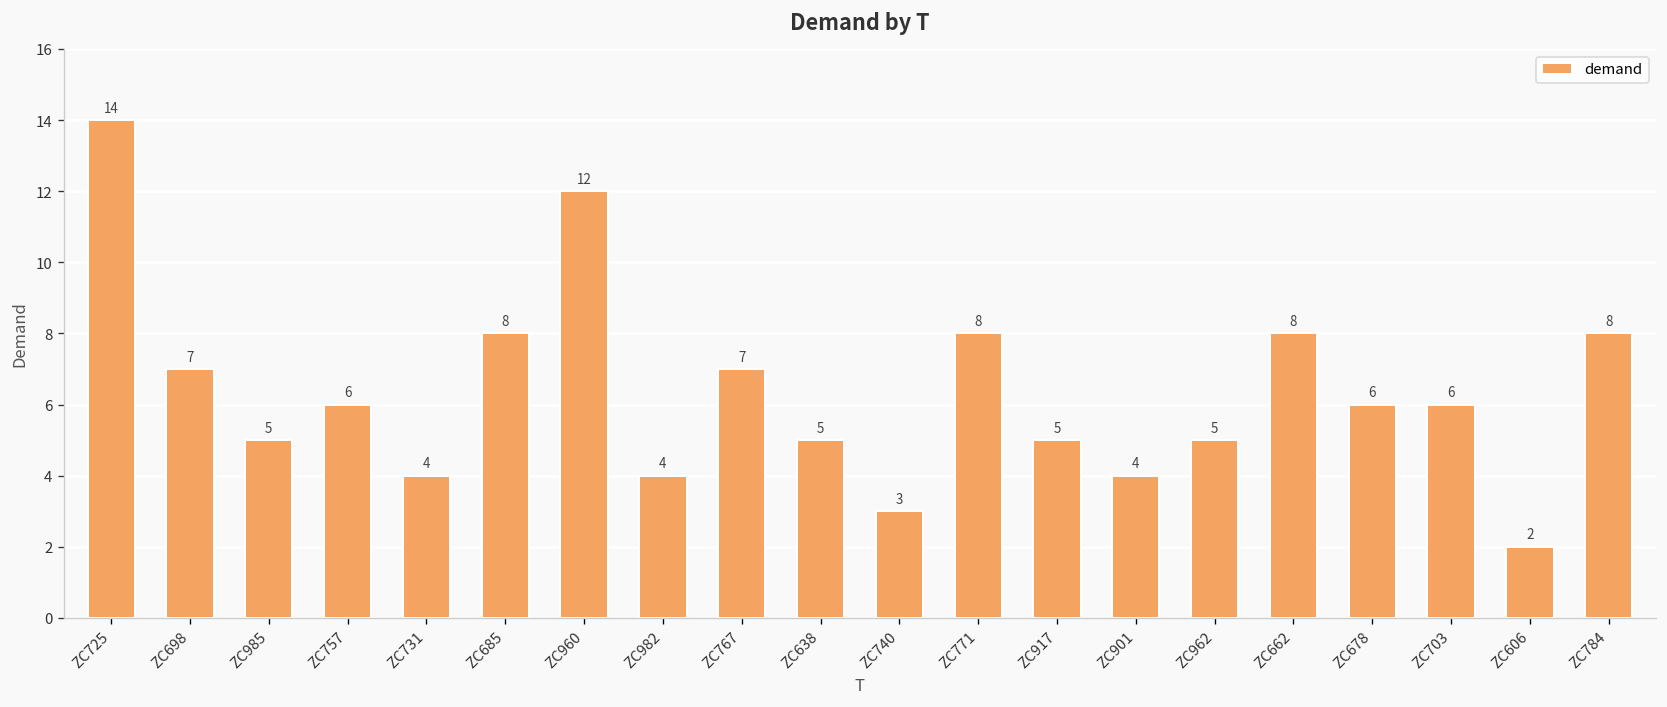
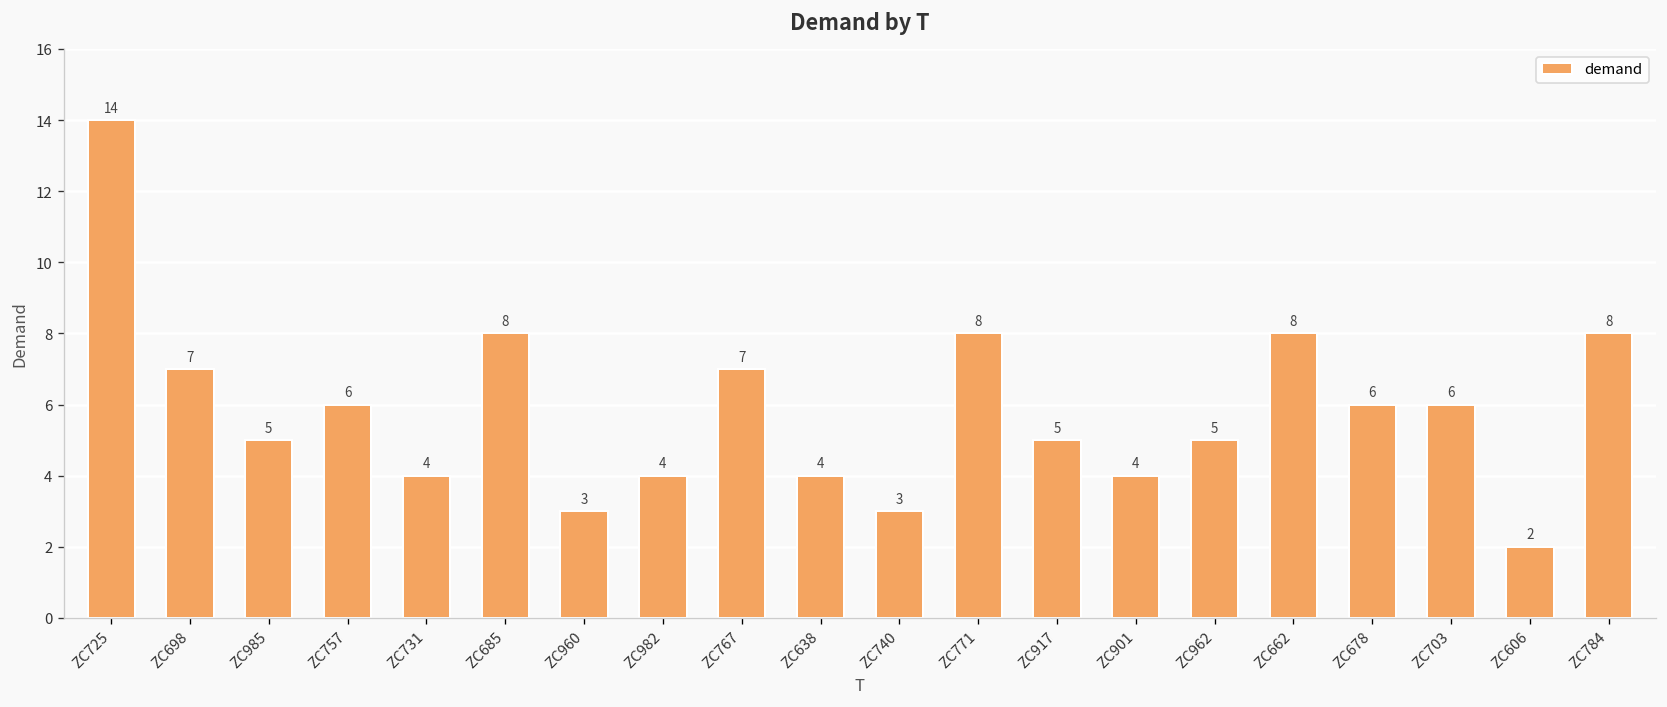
  {
    "ZC725": 14,
    "ZC698": 7,
    "ZC985": 5,
    "ZC757": 6,
    "ZC731": 4,
    "ZC685": 8,
-   "ZC960": 12,
+   "ZC960": 3,
    "ZC982": 4,
    "ZC767": 7,
-   "ZC638": 5,
+   "ZC638": 4,
    "ZC740": 3,
    "ZC771": 8,
    "ZC917": 5,
    "ZC901": 4,
    "ZC962": 5,
    "ZC662": 8,
    "ZC678": 6,
    "ZC703": 6,
    "ZC606": 2,
    "ZC784": 8
  }
